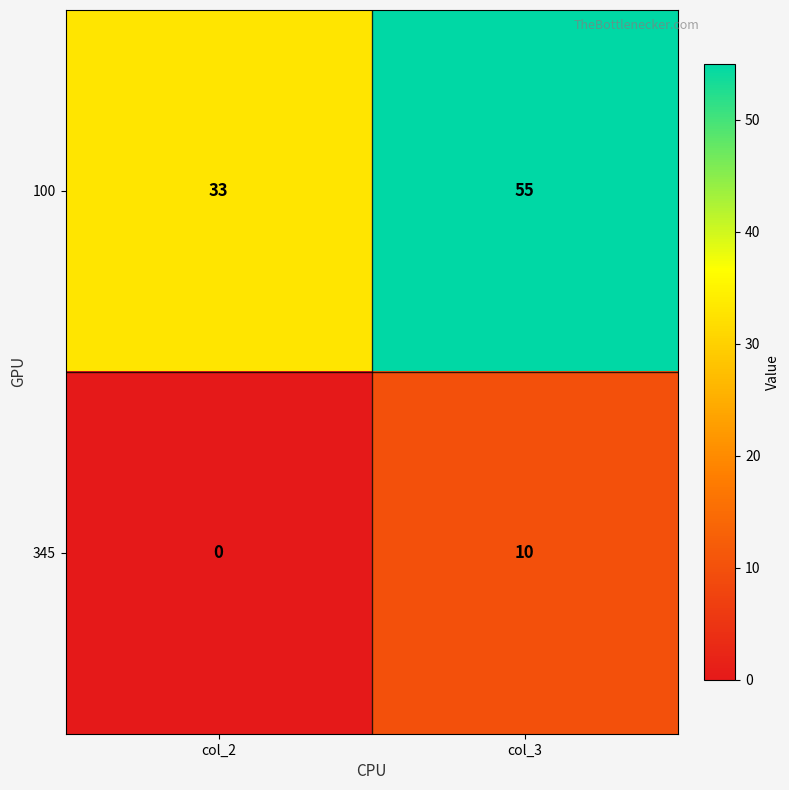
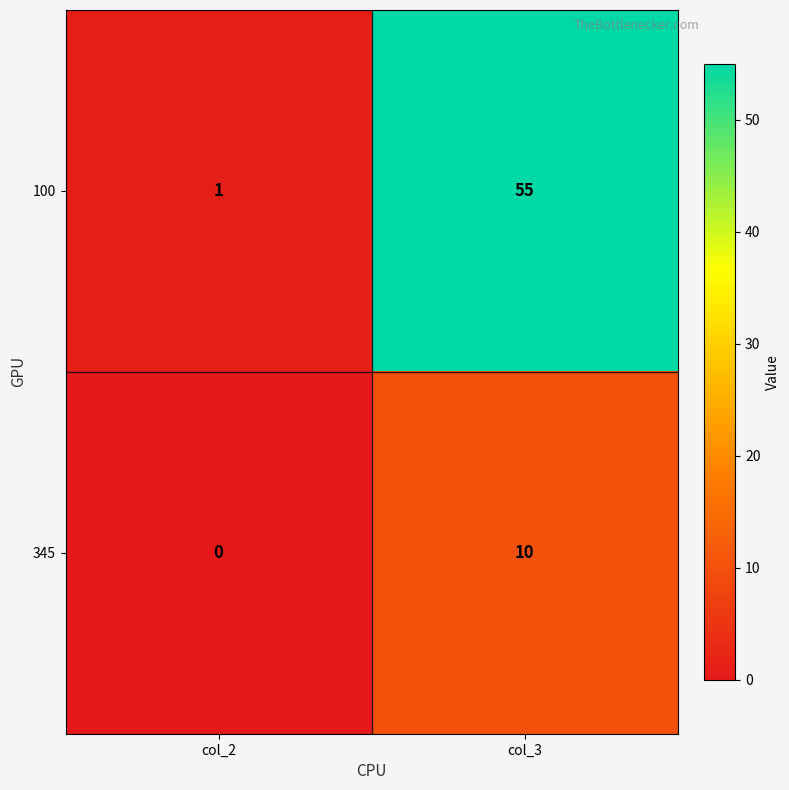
  {
    "100": {
-     "col_2": 33,
+     "col_2": 1,
      "col_3": 55
    },
    "345": {
      "col_2": 0,
      "col_3": 10
    }
  }
